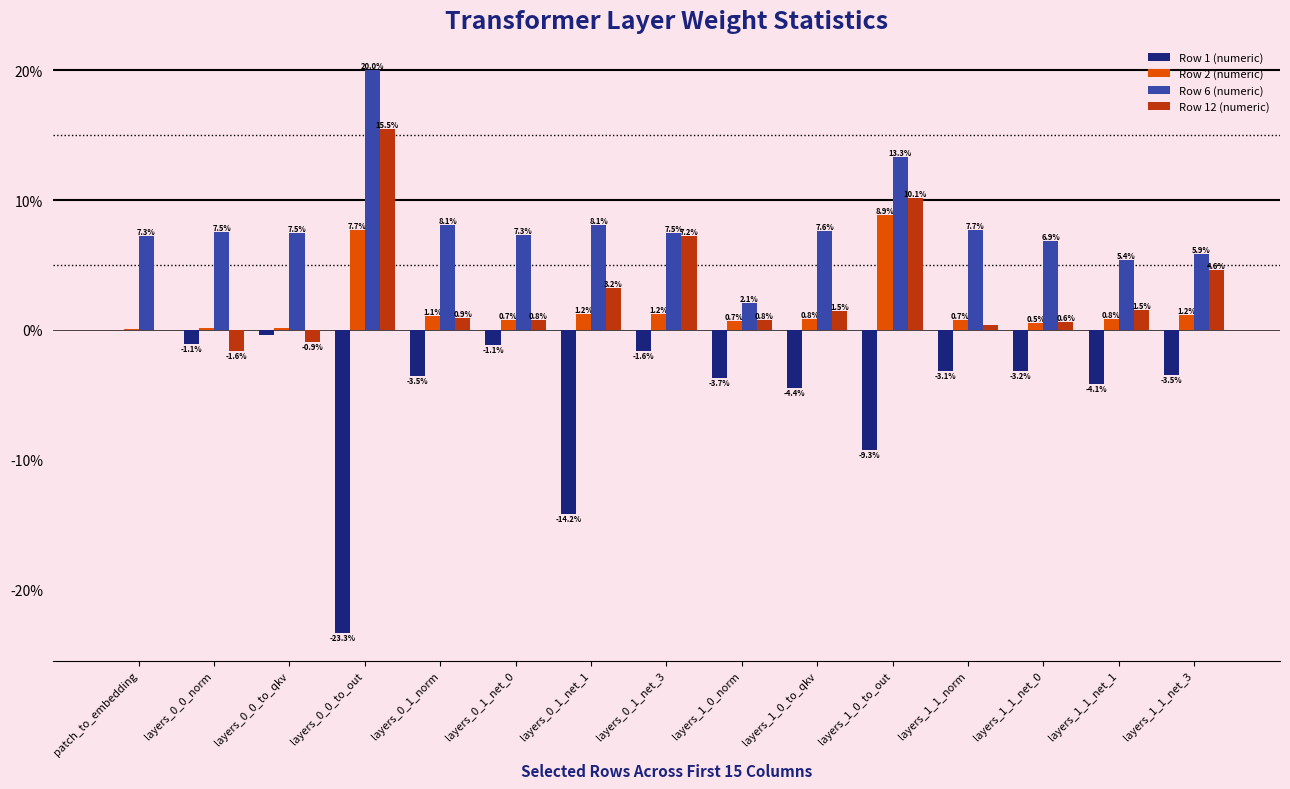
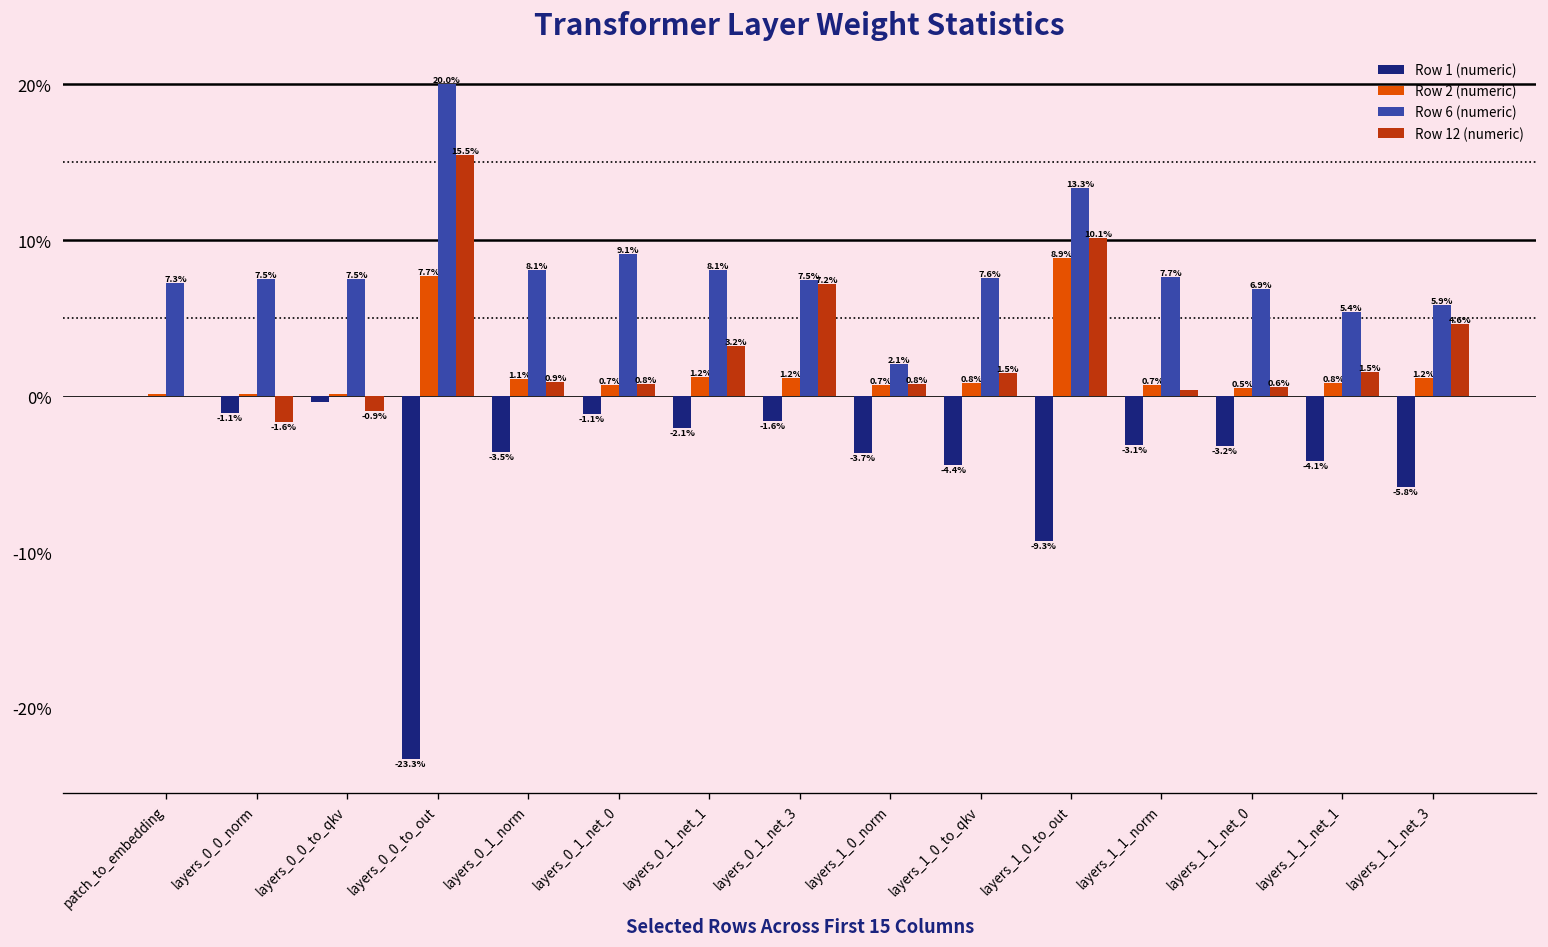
  {
    "Row 1 (numeric)": {
      "layers_0_0_norm": "-1.1%",
      "layers_0_0_to_out": "-23.3%",
      "layers_0_1_norm": "-3.5%",
      "layers_0_1_net_0": "-1.1%",
-     "layers_0_1_net_1": "-14.2%",
+     "layers_0_1_net_1": "-2.1%",
      "layers_0_1_net_3": "-1.6%",
      "layers_1_0_norm": "-3.7%",
      "layers_1_0_to_qkv": "-4.4%",
      "layers_1_0_to_out": "-9.3%",
      "layers_1_1_norm": "-3.1%",
      "layers_1_1_net_0": "-3.2%",
      "layers_1_1_net_1": "-4.1%",
-     "layers_1_1_net_3": "-3.5%"
+     "layers_1_1_net_3": "-5.8%"
    },
    "Row 6 (numeric)": {
      "patch_to_embedding": "7.3%",
      "layers_0_0_norm": "7.5%",
      "layers_0_0_to_qkv": "7.5%",
      "layers_0_0_to_out": "20.0%",
      "layers_0_1_norm": "8.1%",
-     "layers_0_1_net_0": "7.3%",
+     "layers_0_1_net_0": "9.1%",
      "layers_0_1_net_1": "8.1%",
      "layers_0_1_net_3": "7.5%",
      "layers_1_0_norm": "2.1%",
      "layers_1_0_to_qkv": "7.6%",
      "layers_1_0_to_out": "13.3%",
      "layers_1_1_norm": "7.7%",
      "layers_1_1_net_0": "6.9%",
      "layers_1_1_net_1": "5.4%",
      "layers_1_1_net_3": "5.9%"
    }
  }
